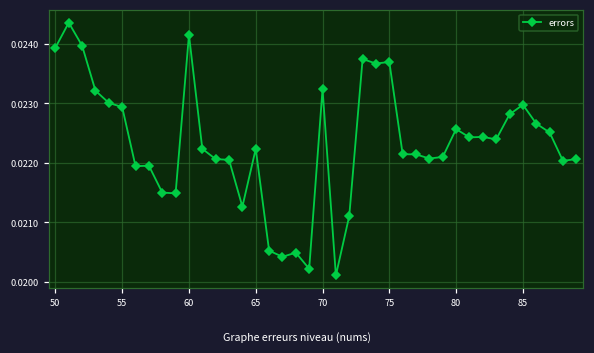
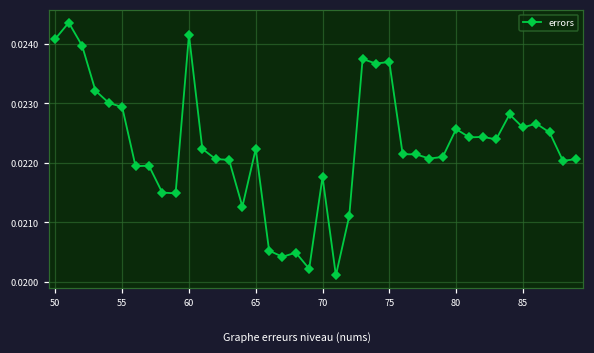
  {
-   "50": 0.0239,
+   "50": 0.0241,
    "55": 0.0229,
    "60": 0.0241,
    "65": 0.0222,
-   "70": 0.0232,
+   "70": 0.0218,
    "75": 0.0237,
    "80": 0.0226,
-   "85": 0.0230
+   "85": 0.0226
  }
